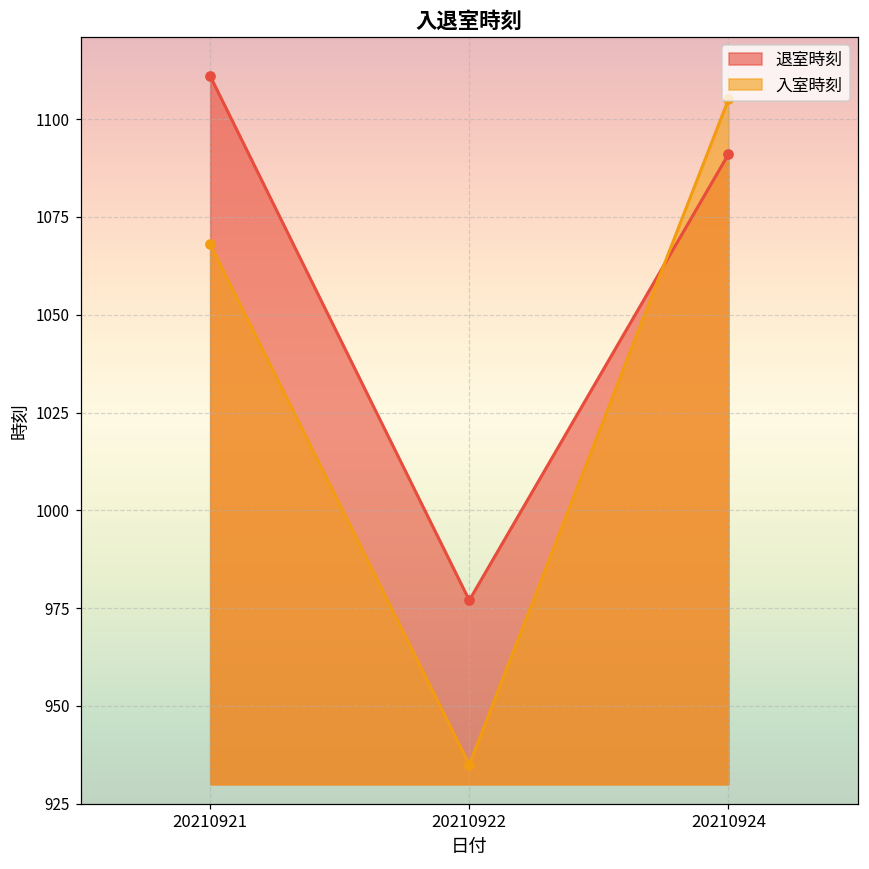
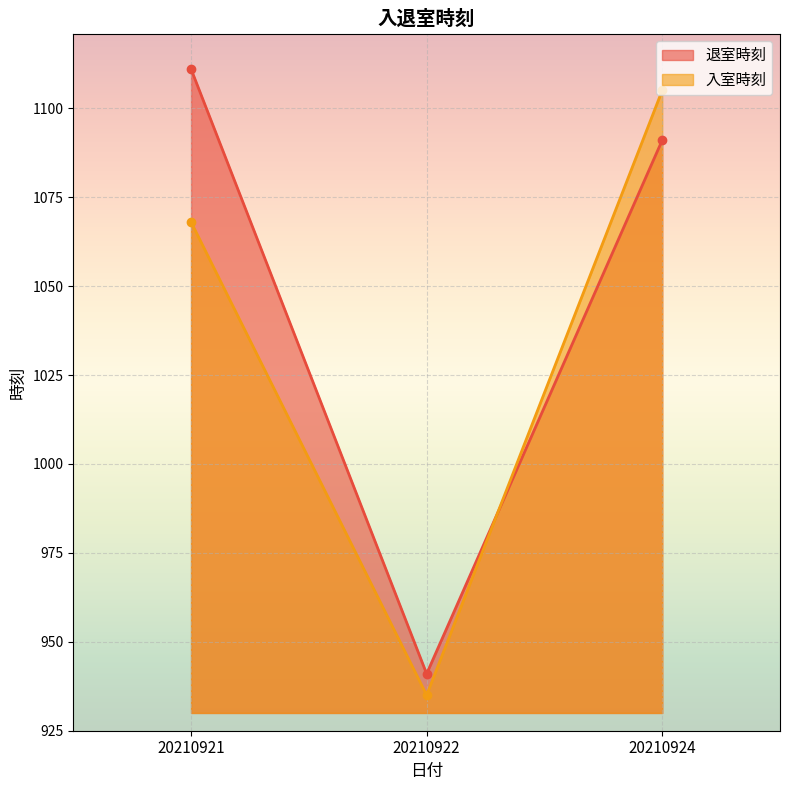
  {
    "退室時刻": {
      "20210921": 1111,
-     "20210922": 977,
+     "20210922": 941,
      "20210924": 1091
    },
    "入室時刻": {
      "20210921": 1068,
      "20210922": 935
    }
  }
